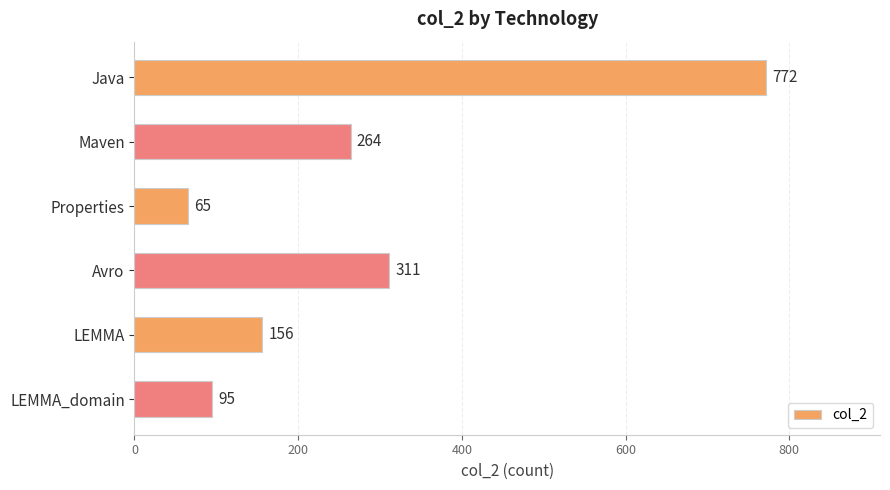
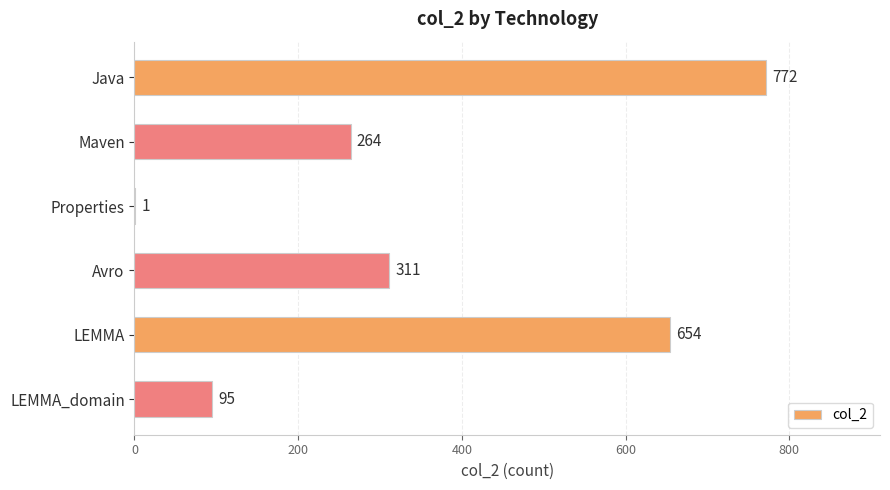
  {
    "Java": 772,
    "Maven": 264,
-   "Properties": 65,
+   "Properties": 1,
    "Avro": 311,
-   "LEMMA": 156,
+   "LEMMA": 654,
    "LEMMA_domain": 95
  }
